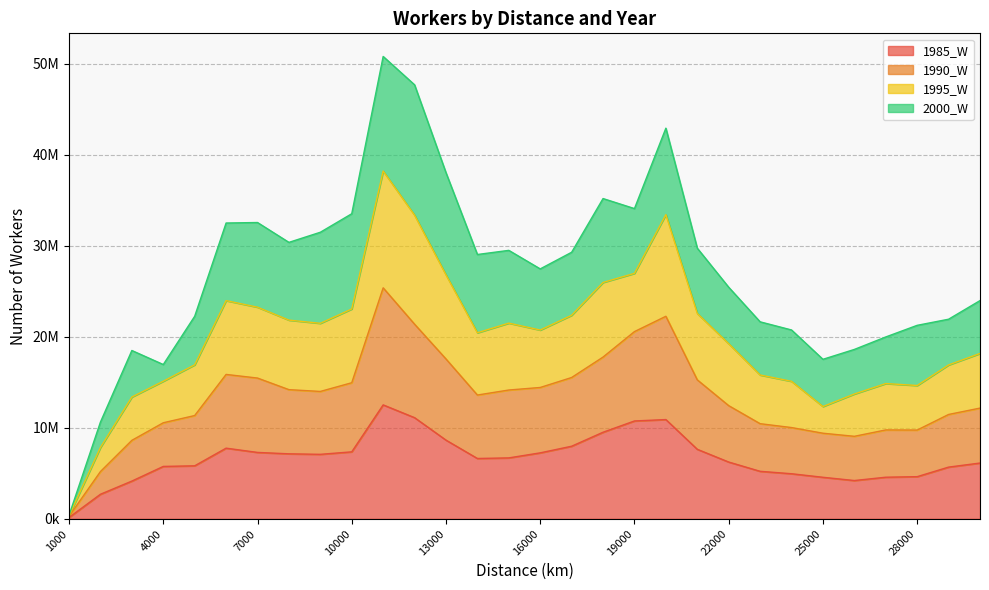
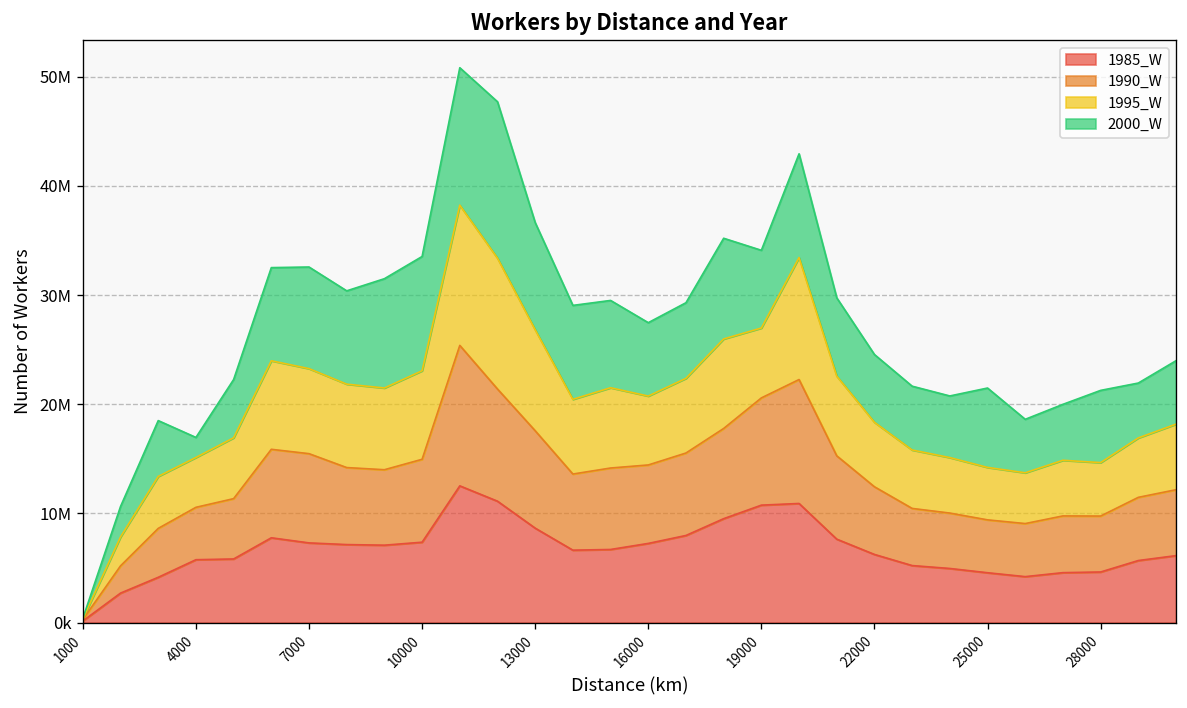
  {
    "1995_W": {
      "4000": 5000000,
      "7000": 8000000,
      "10000": 8000000,
      "13000": 9000000,
      "16000": 6000000,
      "19000": 6000000,
-     "22000": 7000000,
-     "25000": 3000000,
+     "22000": 6000000,
+     "25000": 5000000,
      "28000": 5000000
    },
    "2000_W": {
      "4000": 2000000,
      "7000": 9000000,
      "10000": 10000000,
-     "13000": 11000000,
+     "13000": 10000000,
      "16000": 7000000,
      "19000": 7000000,
      "22000": 6000000,
-     "25000": 5000000,
+     "25000": 7000000,
      "28000": 7000000
    }
  }
